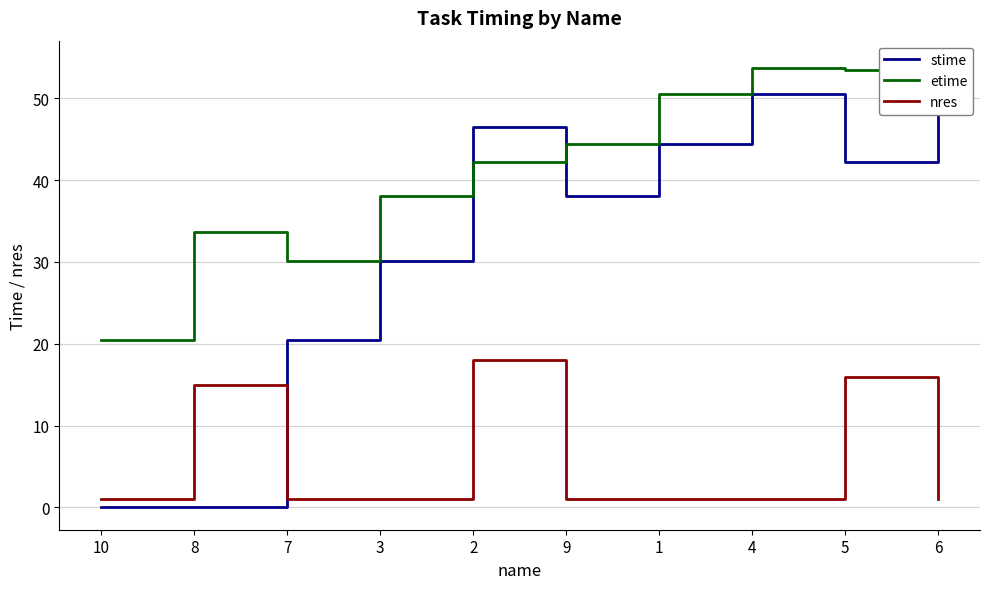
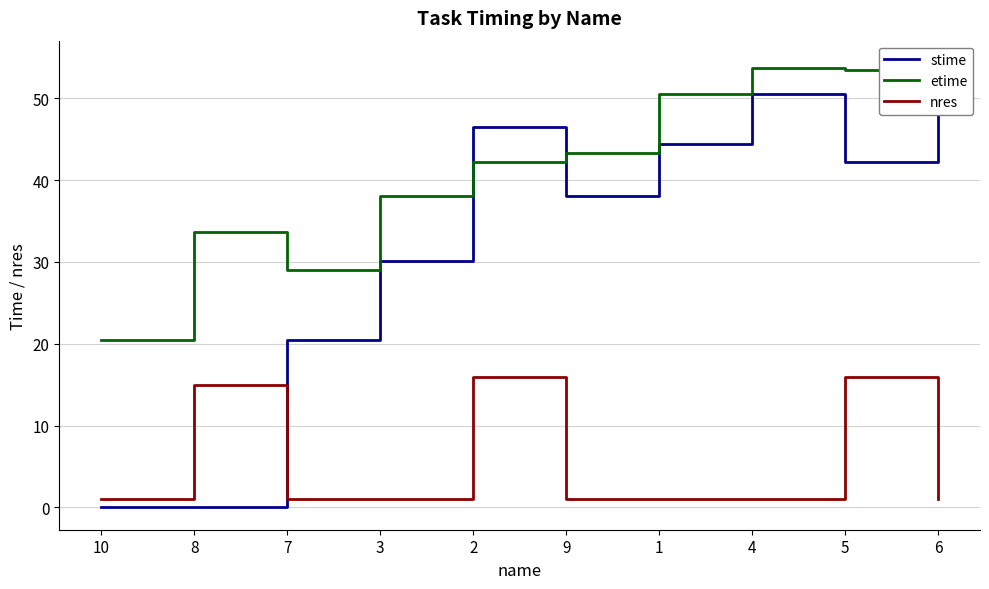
  {
    "stime": {
      "10": 0,
      "8": 0,
      "7": 21,
      "3": 30,
      "2": 47,
      "9": 38,
      "1": 44,
      "4": 51,
      "5": 42
    },
    "etime": {
      "10": 21,
      "8": 34,
-     "7": 30,
+     "7": 29,
      "3": 38,
      "2": 42,
-     "9": 44,
+     "9": 43,
      "1": 51,
      "4": 54,
      "5": 53
    },
    "nres": {
      "10": 1,
      "8": 15,
      "7": 1,
      "3": 1,
-     "2": 18,
+     "2": 16,
      "9": 1,
      "1": 1,
      "4": 1,
      "5": 16,
      "6": 1
    }
  }
